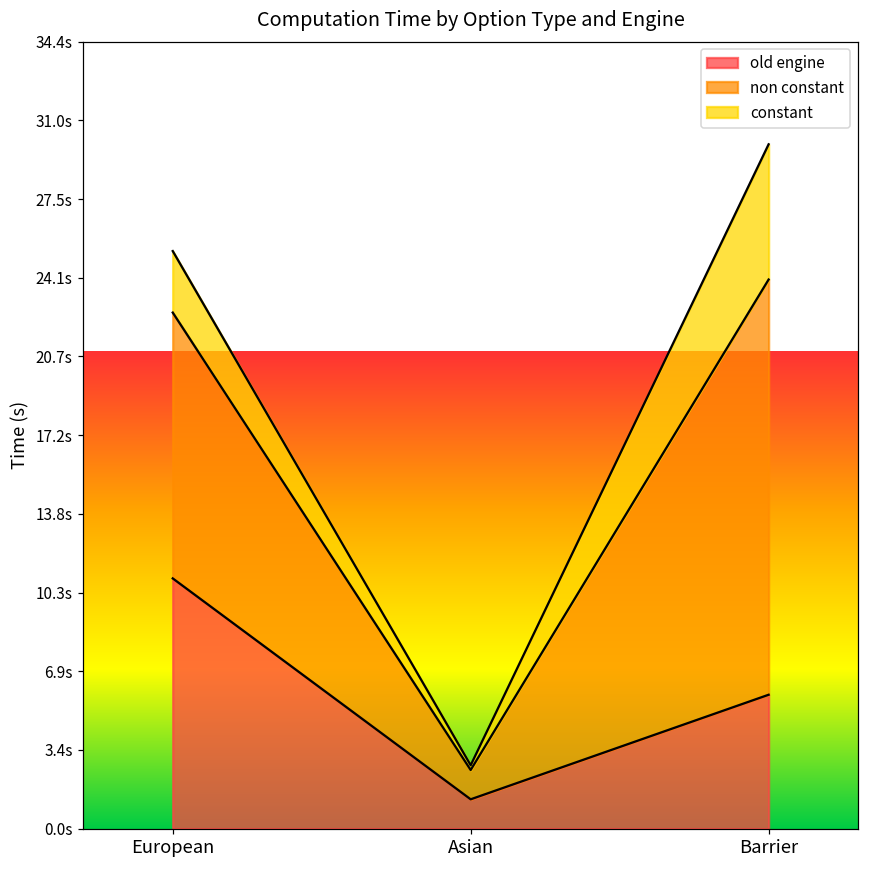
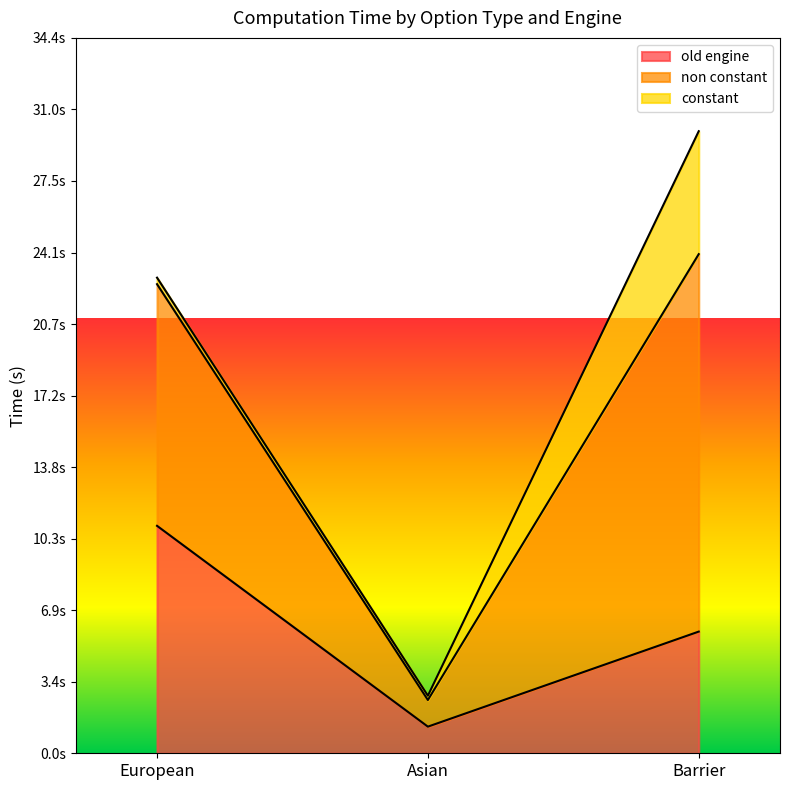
  {
    "old engine": {
      "European": "10.9s",
      "Asian": "1.3s",
      "Barrier": "5.9s"
    },
    "non constant": {
      "European": "11.6s",
      "Asian": "1.3s",
      "Barrier": "18.2s"
    },
    "constant": {
-     "European": "2.7s",
+     "European": "0.3s",
      "Asian": "0.2s",
      "Barrier": "5.9s"
    }
  }
